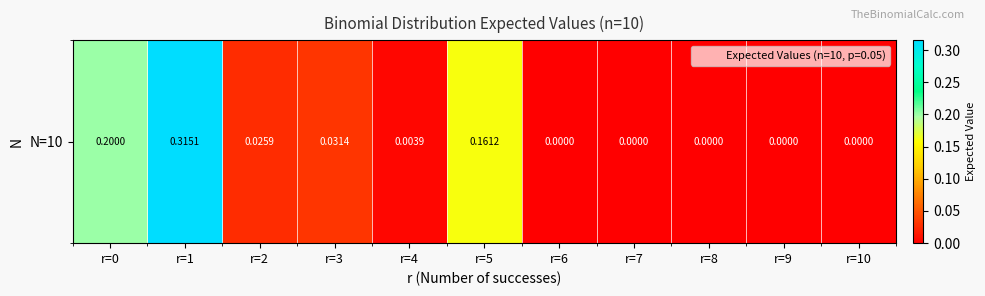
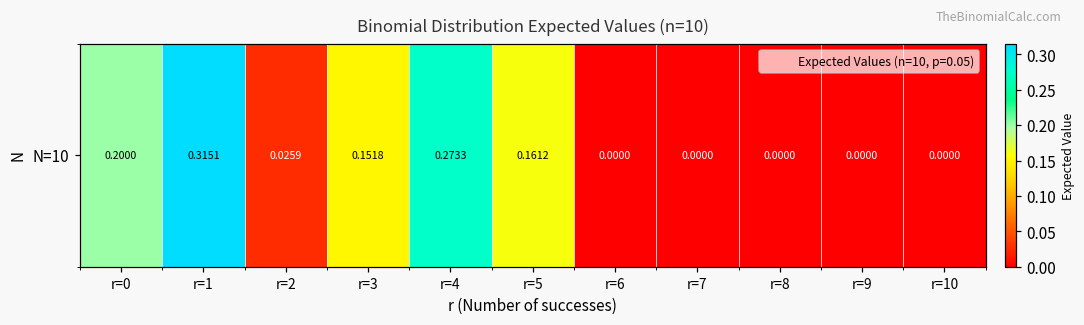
  {
    "N=10": {
      "r=0": 0.2000,
      "r=1": 0.3151,
      "r=2": 0.0259,
-     "r=3": 0.0314,
-     "r=4": 0.0039,
+     "r=3": 0.1518,
+     "r=4": 0.2733,
      "r=5": 0.1612,
      "r=6": 0.0000,
      "r=7": 0.0000,
      "r=8": 0.0000,
      "r=9": 0.0000,
      "r=10": 0.0000
    }
  }
